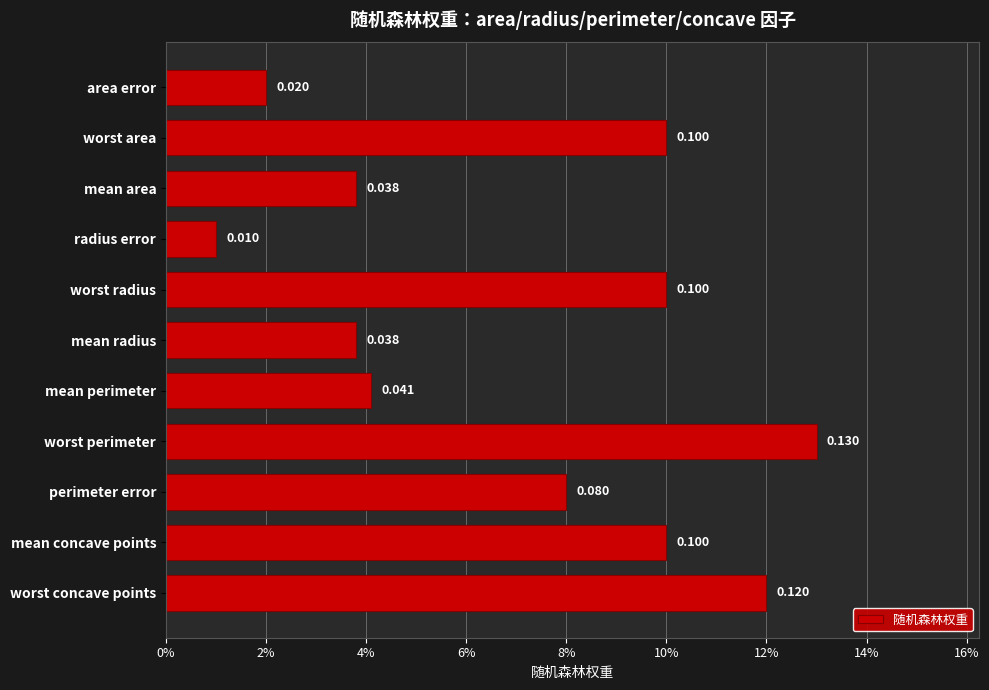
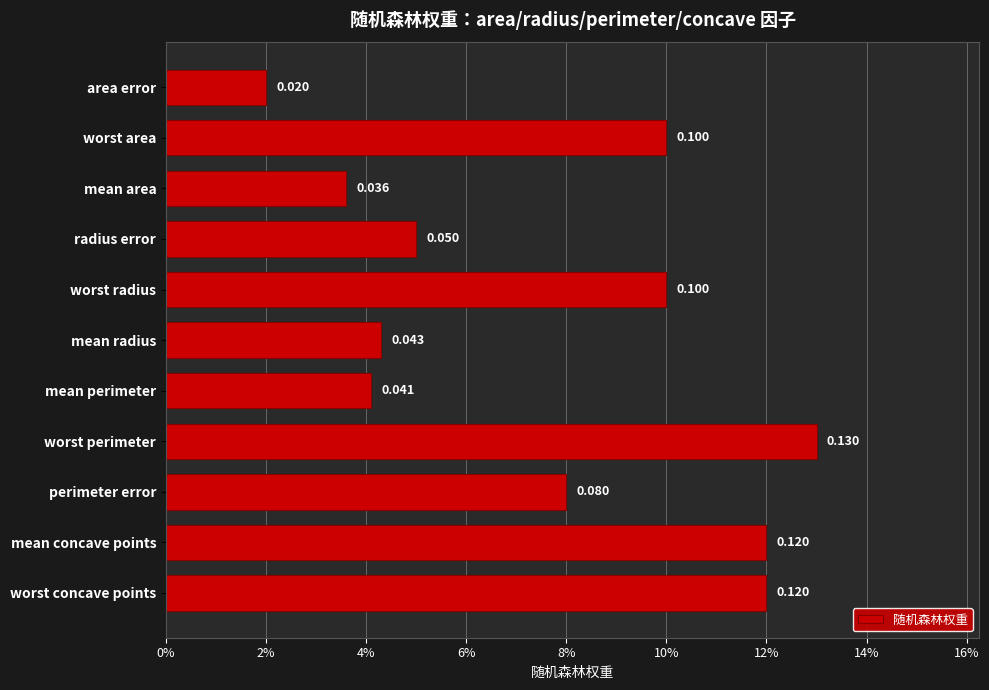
  {
    "area error": 0.020,
    "worst area": 0.100,
-   "mean area": 0.038,
-   "radius error": 0.010,
+   "mean area": 0.036,
+   "radius error": 0.050,
    "worst radius": 0.100,
-   "mean radius": 0.038,
+   "mean radius": 0.043,
    "mean perimeter": 0.041,
    "worst perimeter": 0.130,
    "perimeter error": 0.080,
-   "mean concave points": 0.100,
+   "mean concave points": 0.120,
    "worst concave points": 0.120
  }
